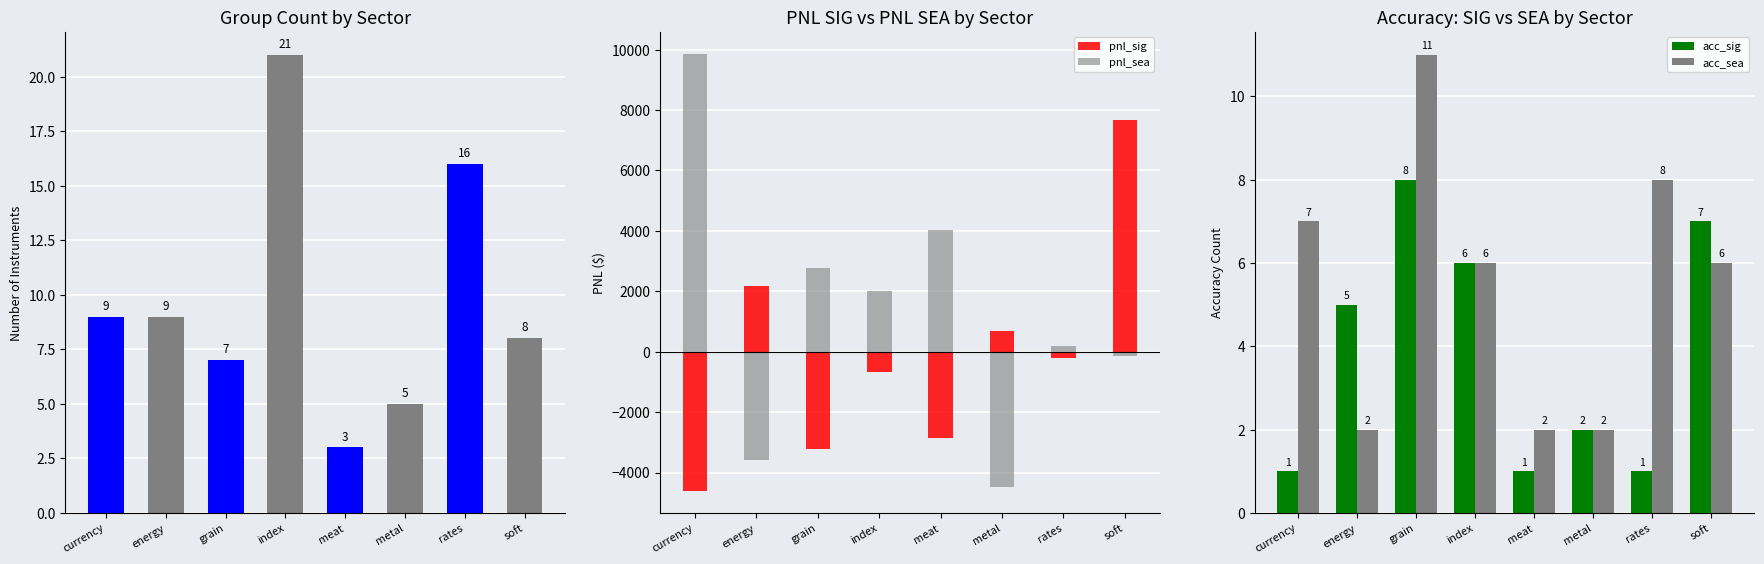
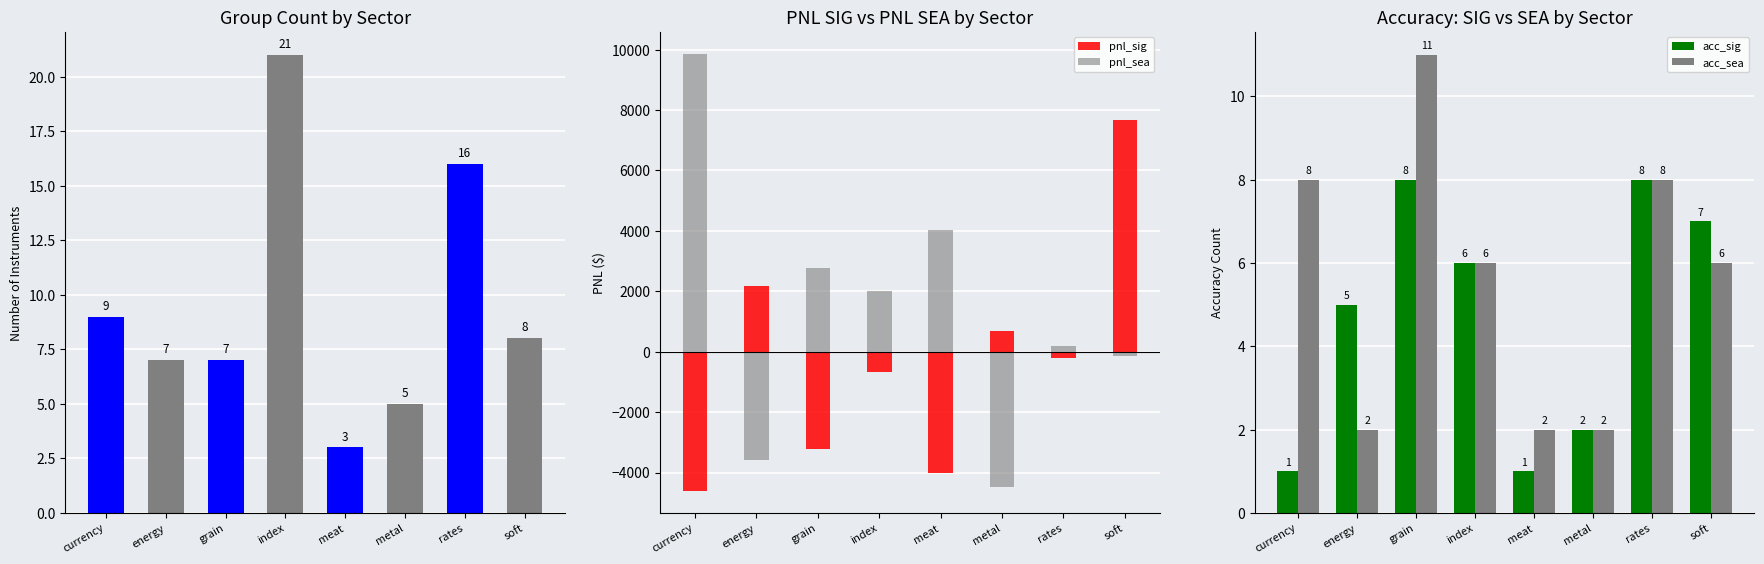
  {
    "Group Count by Sector": {
      "currency": 9,
-     "energy": 9,
+     "energy": 7,
      "grain": 7,
      "index": 21,
      "meat": 3,
      "metal": 5,
      "rates": 16,
      "soft": 8
    },
    "PNL SIG vs PNL SEA by Sector": {
      "pnl_sig": {
        "currency": -4600,
        "energy": 2200,
        "grain": -3200,
        "index": -700,
-       "meat": -2900,
+       "meat": -4000,
        "metal": 700,
        "rates": -200,
        "soft": 7700
      },
      "pnl_sea": {
        "currency": 9900,
        "energy": -3600,
        "grain": 2800,
        "index": 2000,
        "meat": 4000,
        "metal": -4500,
        "rates": 200,
        "soft": -100
      }
    },
    "Accuracy: SIG vs SEA by Sector": {
      "acc_sig": {
        "currency": 1,
        "energy": 5,
        "grain": 8,
        "index": 6,
        "meat": 1,
        "metal": 2,
-       "rates": 1,
+       "rates": 8,
        "soft": 7
      },
      "acc_sea": {
-       "currency": 7,
+       "currency": 8,
        "energy": 2,
        "grain": 11,
        "index": 6,
        "meat": 2,
        "metal": 2,
        "rates": 8,
        "soft": 6
      }
    }
  }
